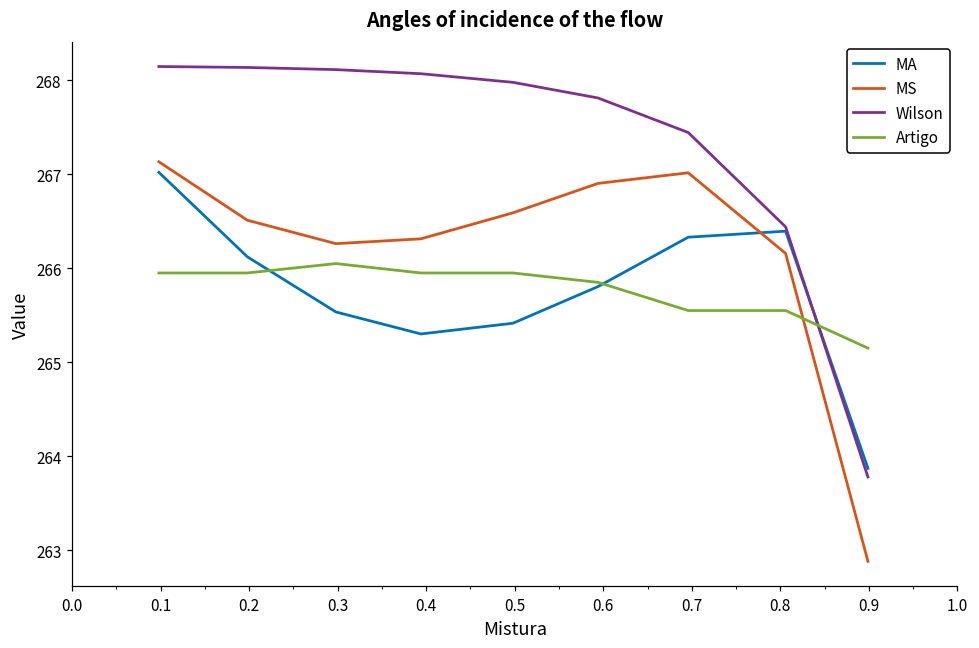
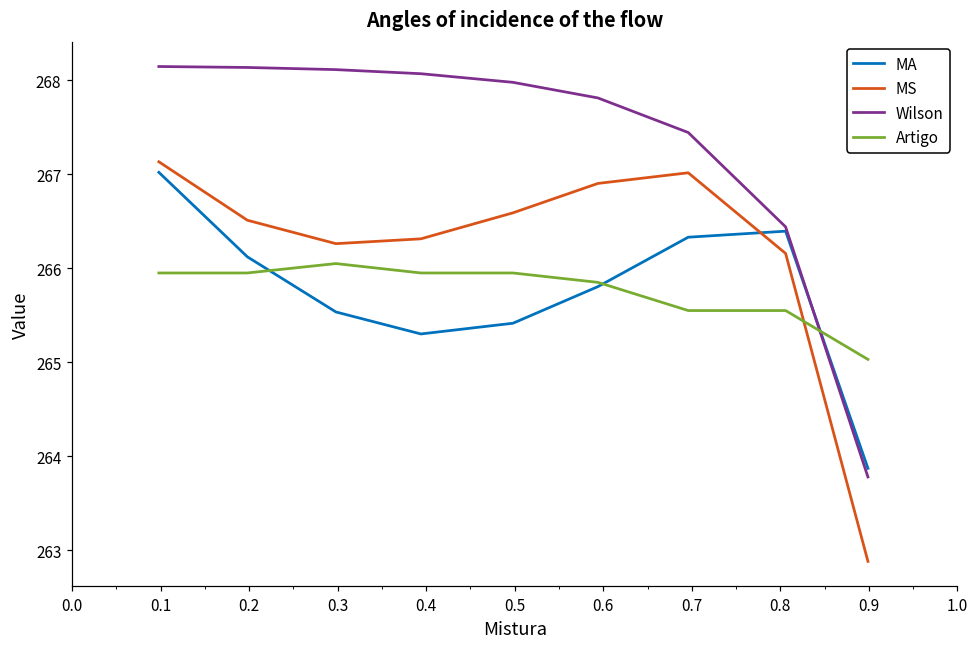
  {
    "MA": {
      "0.9": 263.9
    },
    "MS": {
      "0.9": 262.9
    },
    "Wilson": {
      "0.9": 263.8
    },
    "Artigo": {
-     "0.9": 265.2
+     "0.9": 265.0
    }
  }
